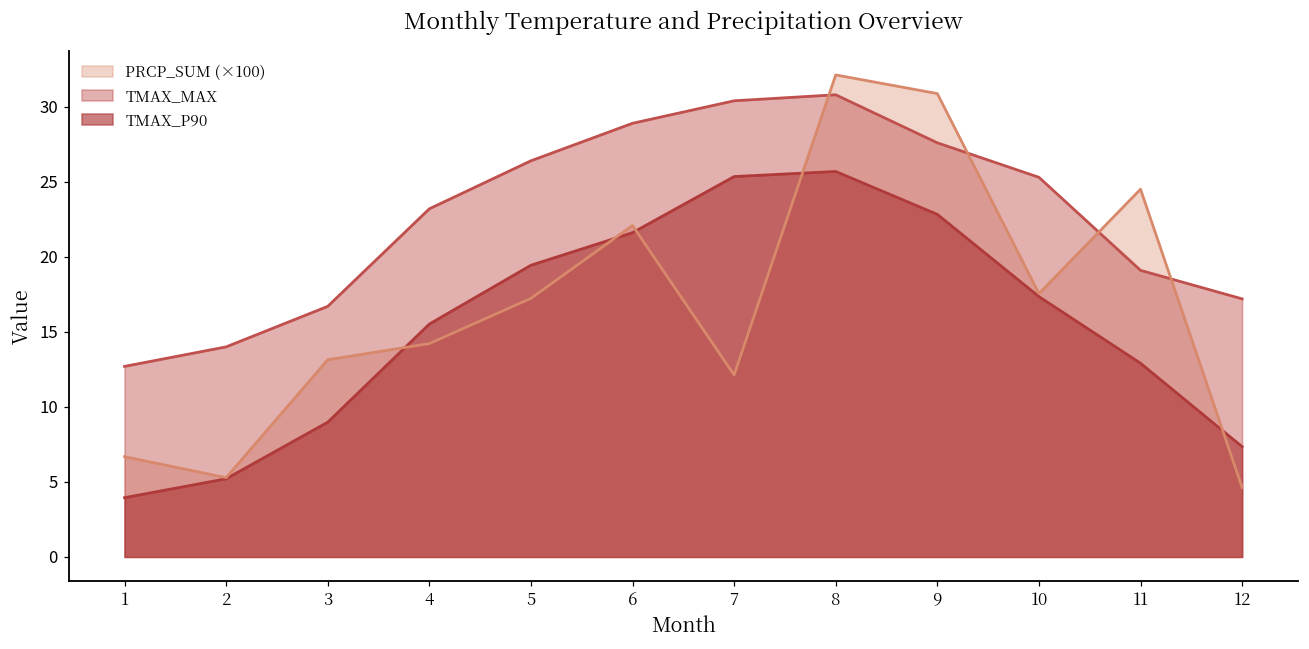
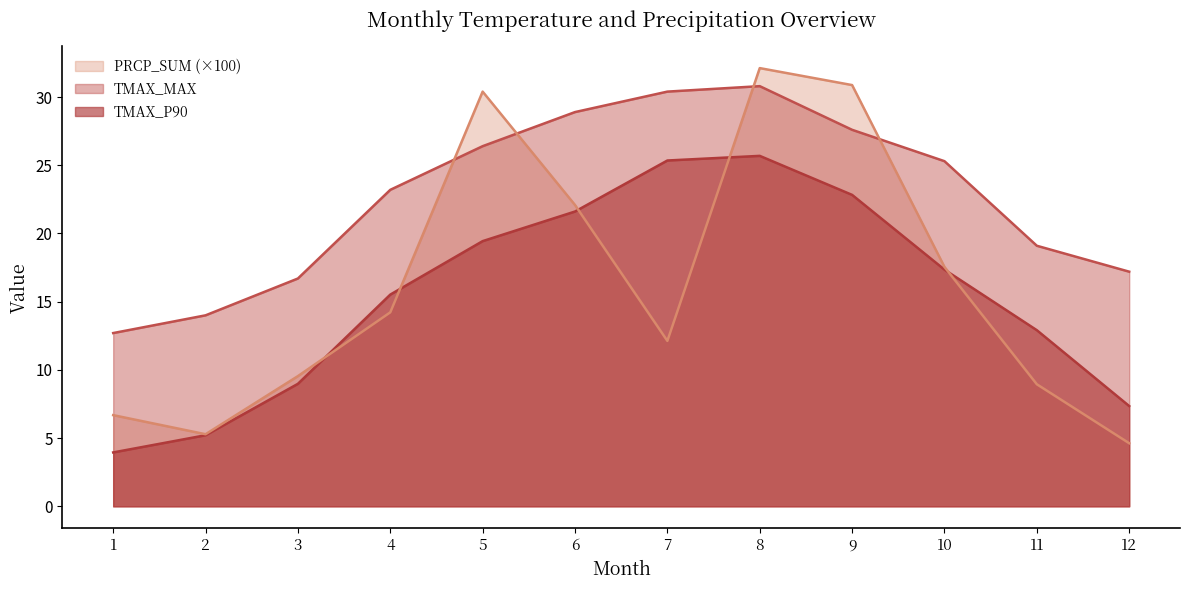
  {
    "PRCP_SUM (×100)": {
      "1": 6.7,
-     "3": 13.1,
+     "3": 9.5,
      "4": 14.2,
-     "5": 17.2,
+     "5": 30.4,
      "6": 22.1,
      "7": 12.1,
      "8": 32.1,
      "9": 30.9,
      "10": 17.5,
-     "11": 24.5,
+     "11": 8.9,
      "12": 4.6
    }
  }
